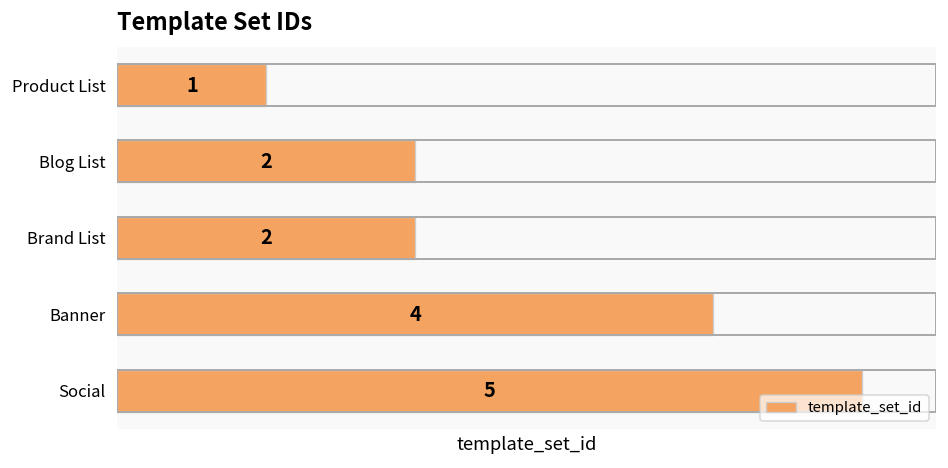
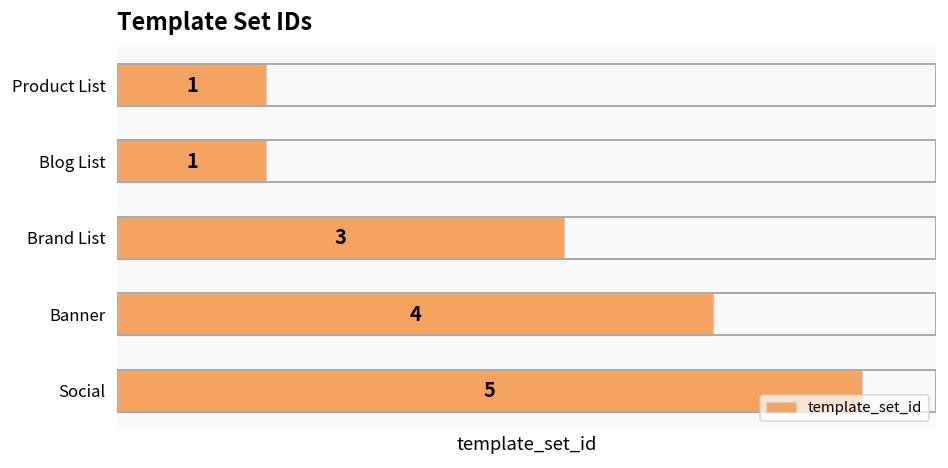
  {
    "Product List": 1,
-   "Blog List": 2,
-   "Brand List": 2,
+   "Blog List": 1,
+   "Brand List": 3,
    "Banner": 4,
    "Social": 5
  }
